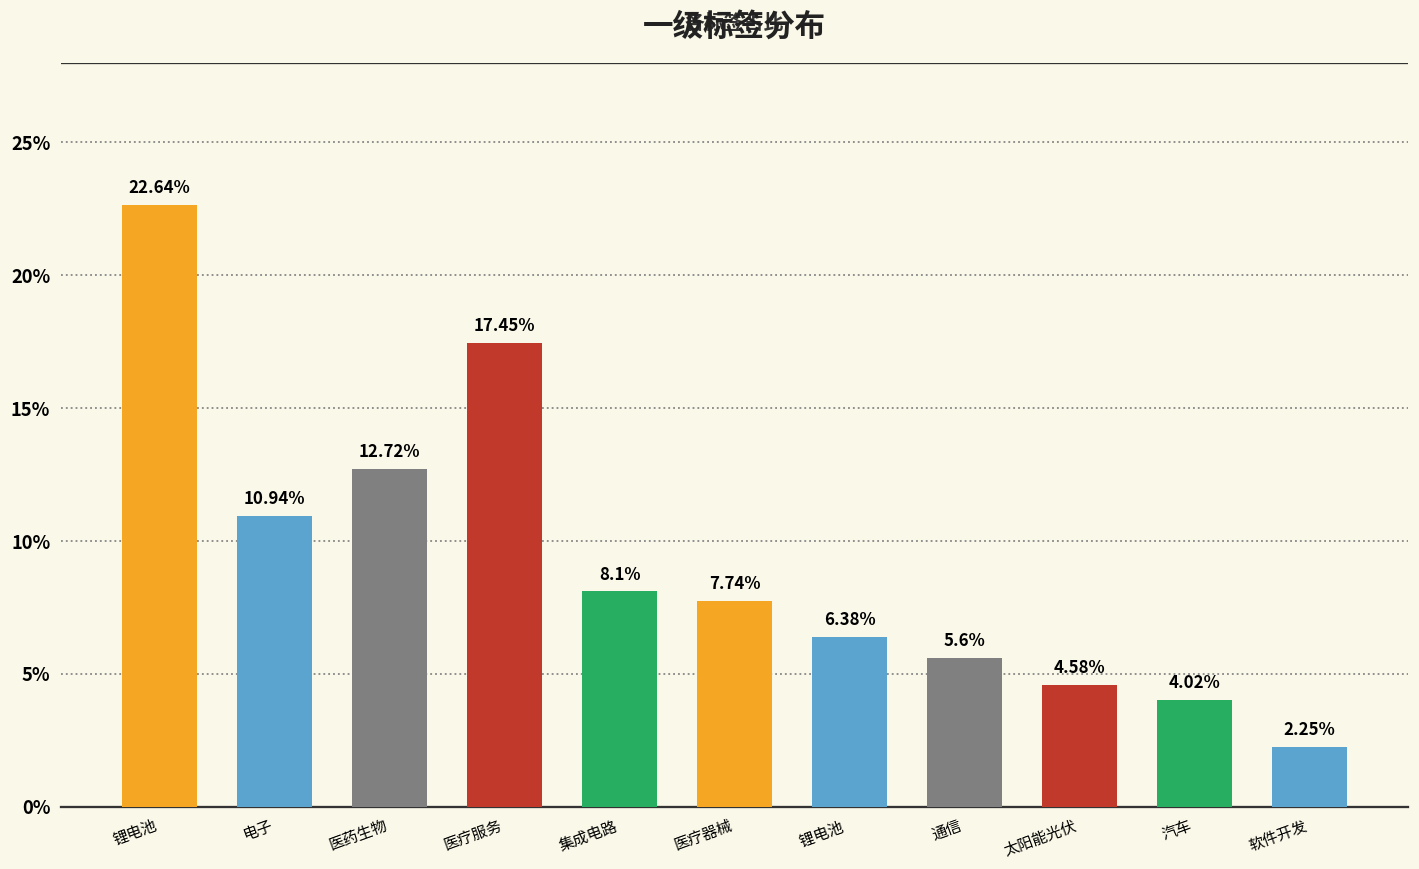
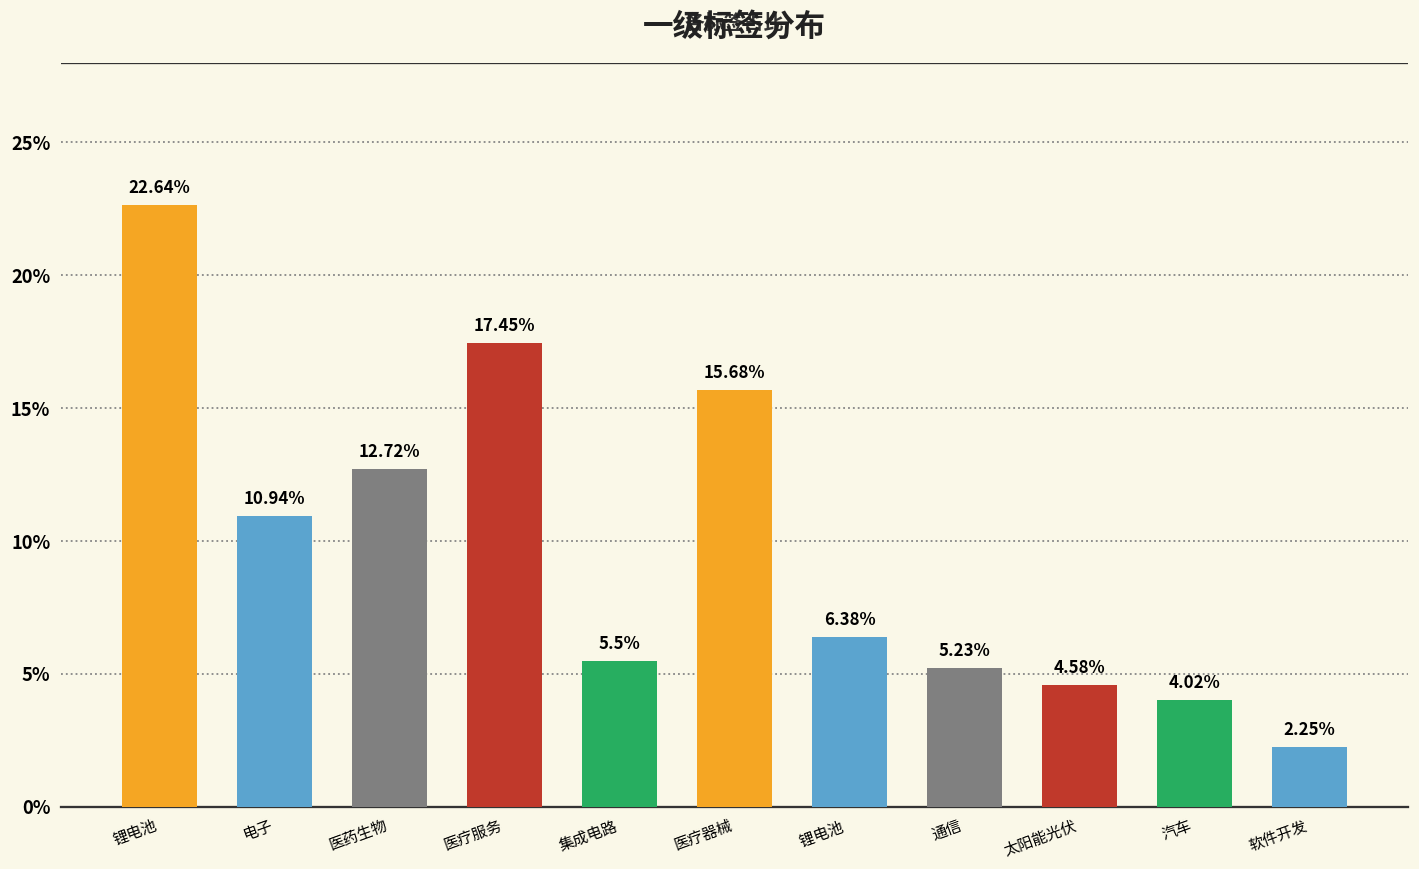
  {
    "电子": "10.94%",
    "医药生物": "12.72%",
    "医疗服务": "17.45%",
-   "集成电路": "8.1%",
-   "医疗器械": "7.74%",
-   "通信": "5.6%",
+   "集成电路": "5.5%",
+   "医疗器械": "15.68%",
+   "通信": "5.23%",
    "太阳能光伏": "4.58%",
    "汽车": "4.02%",
    "软件开发": "2.25%"
  }
